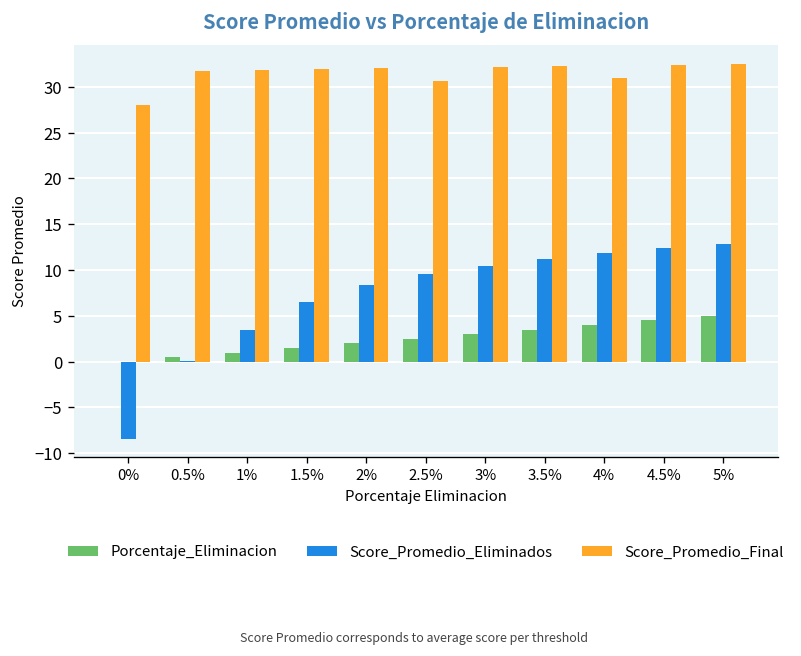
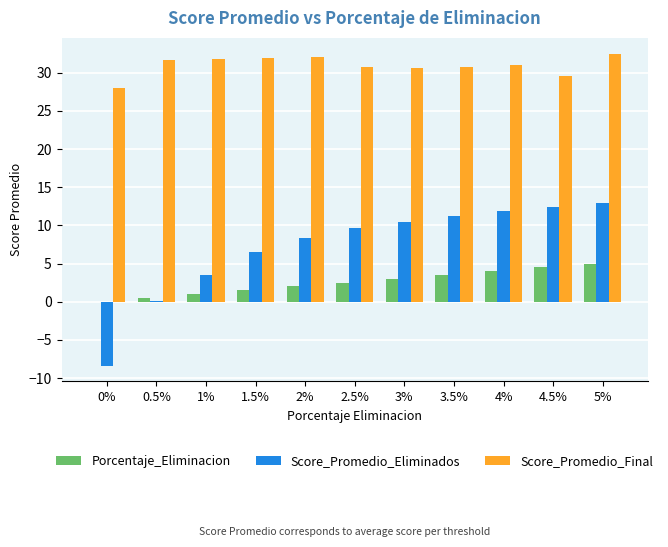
  {
    "Porcentaje_Eliminacion": {
      "0%": 0,
      "0.5%": 1,
      "1%": 1,
      "1.5%": 2,
      "2%": 2,
      "2.5%": 3,
      "3%": 3,
      "3.5%": 4,
      "4%": 4,
      "4.5%": 5,
      "5%": 5
    },
    "Score_Promedio_Eliminados": {
      "0%": -8,
      "1%": 3,
      "1.5%": 7,
      "2%": 8,
      "2.5%": 10,
      "3%": 10,
      "3.5%": 11,
      "4%": 12,
      "4.5%": 12,
      "5%": 13
    },
    "Score_Promedio_Final": {
      "0%": 28,
      "0.5%": 32,
      "1%": 32,
      "1.5%": 32,
      "2%": 32,
      "2.5%": 31,
-     "3%": 32,
-     "3.5%": 32,
+     "3%": 31,
+     "3.5%": 31,
      "4%": 31,
-     "4.5%": 32,
+     "4.5%": 30,
      "5%": 33
    }
  }
